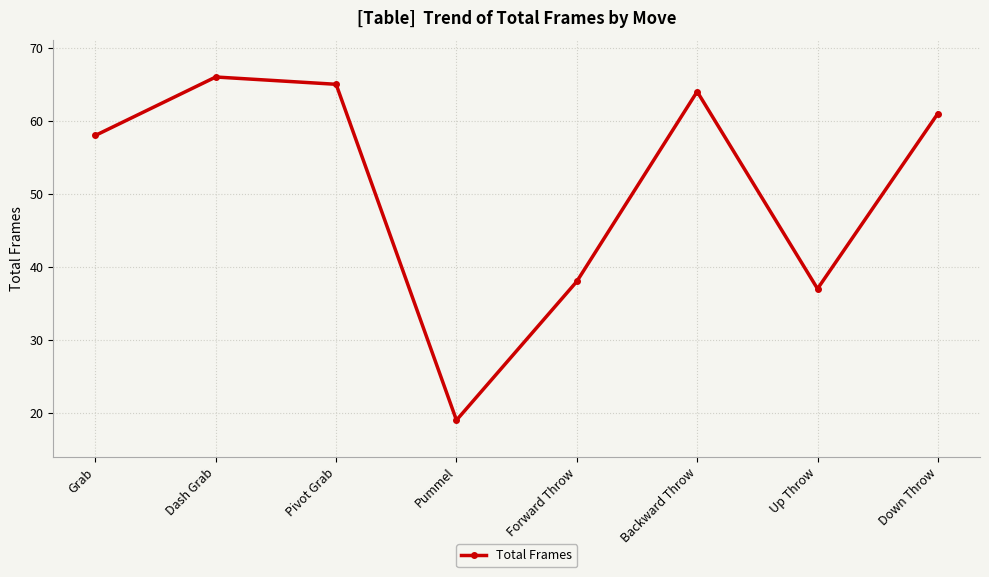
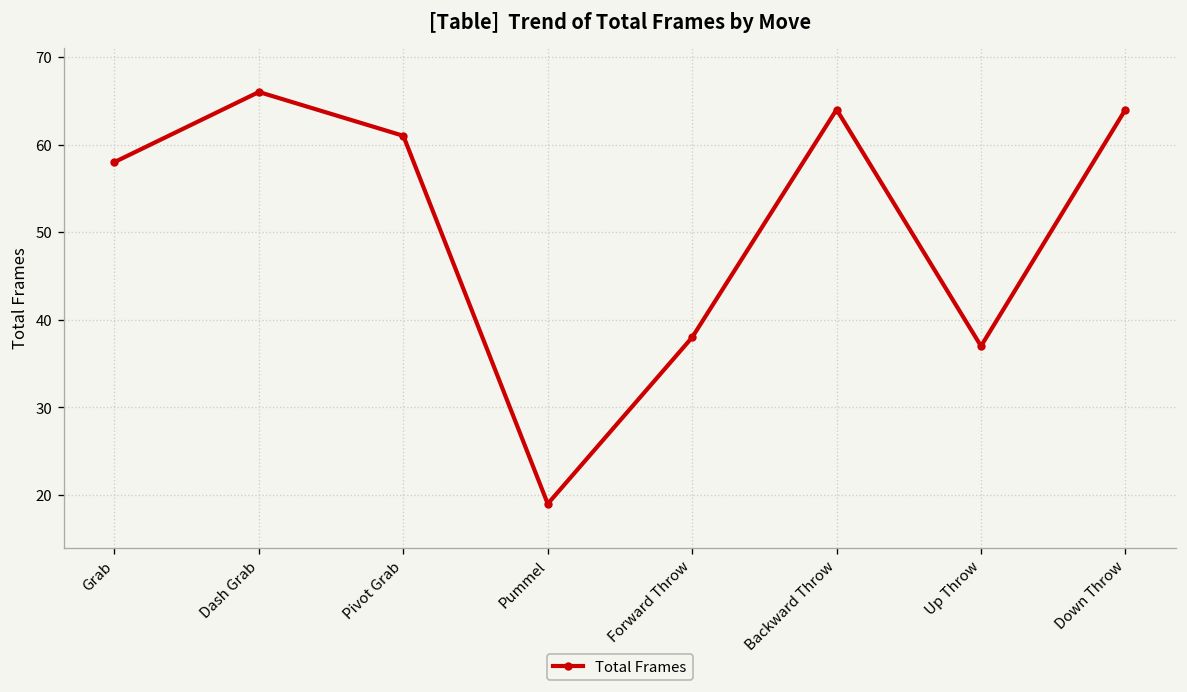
  {
    "Grab": 58,
    "Dash Grab": 66,
-   "Pivot Grab": 65,
+   "Pivot Grab": 61,
    "Pummel": 19,
    "Forward Throw": 38,
    "Backward Throw": 64,
    "Up Throw": 37,
-   "Down Throw": 61
+   "Down Throw": 64
  }
